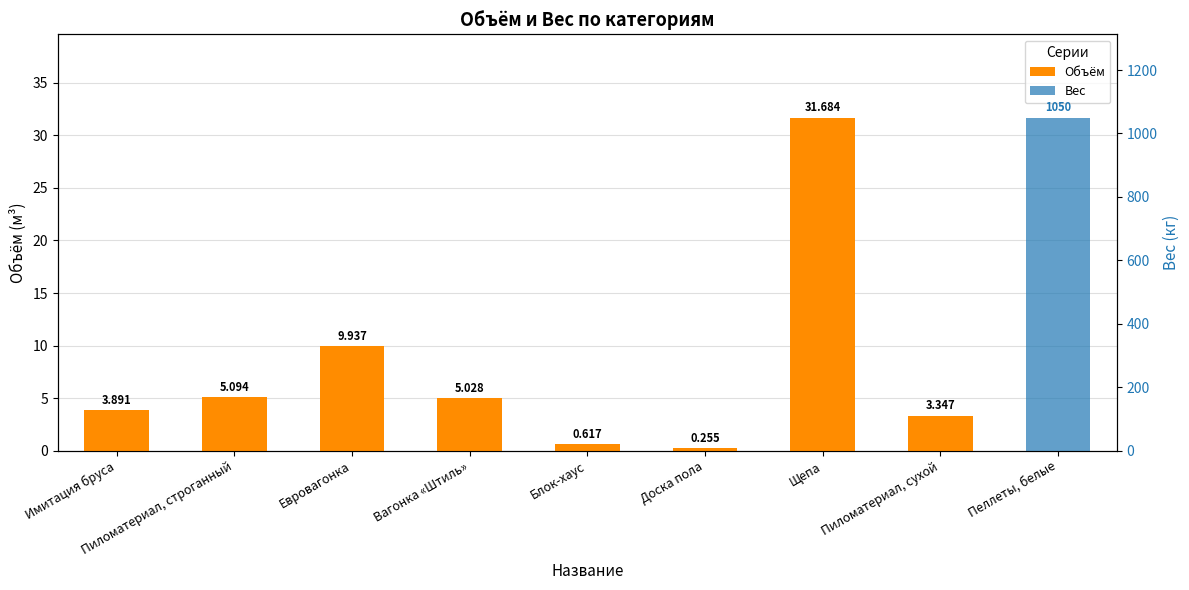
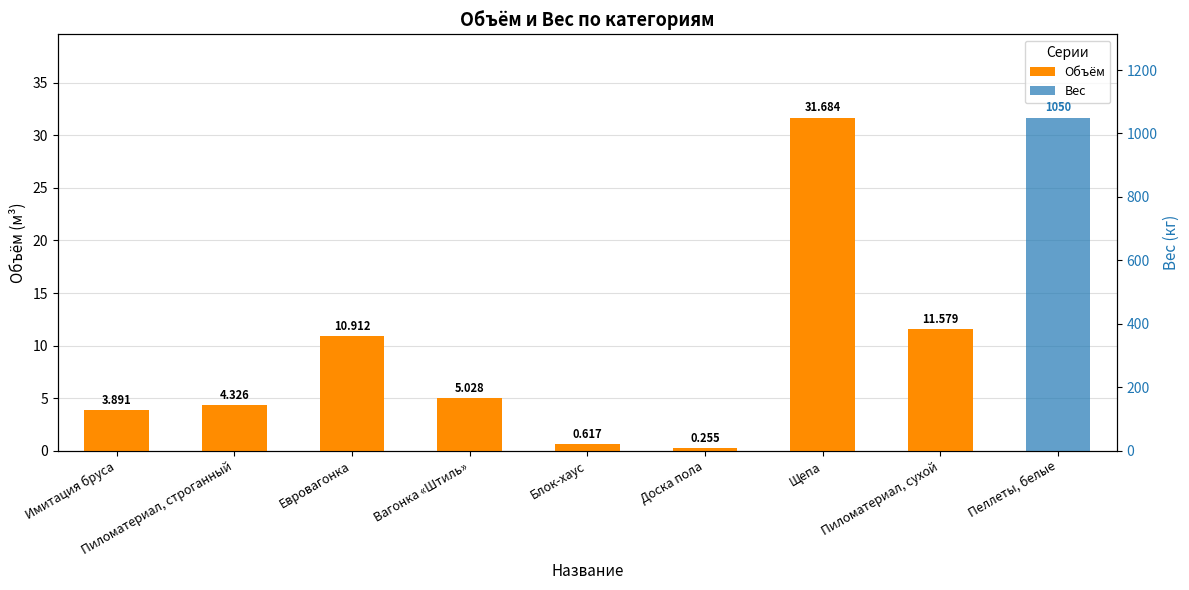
  {
    "Объём": {
      "Имитация бруса": 3.891,
-     "Пиломатериал, строганный": 5.094,
-     "Евровагонка": 9.937,
+     "Пиломатериал, строганный": 4.326,
+     "Евровагонка": 10.912,
      "Вагонка «Штиль»": 5.028,
      "Блок-хаус": 0.617,
      "Доска пола": 0.255,
      "Щепа": 31.684,
-     "Пиломатериал, сухой": 3.347
+     "Пиломатериал, сухой": 11.579
    }
  }
